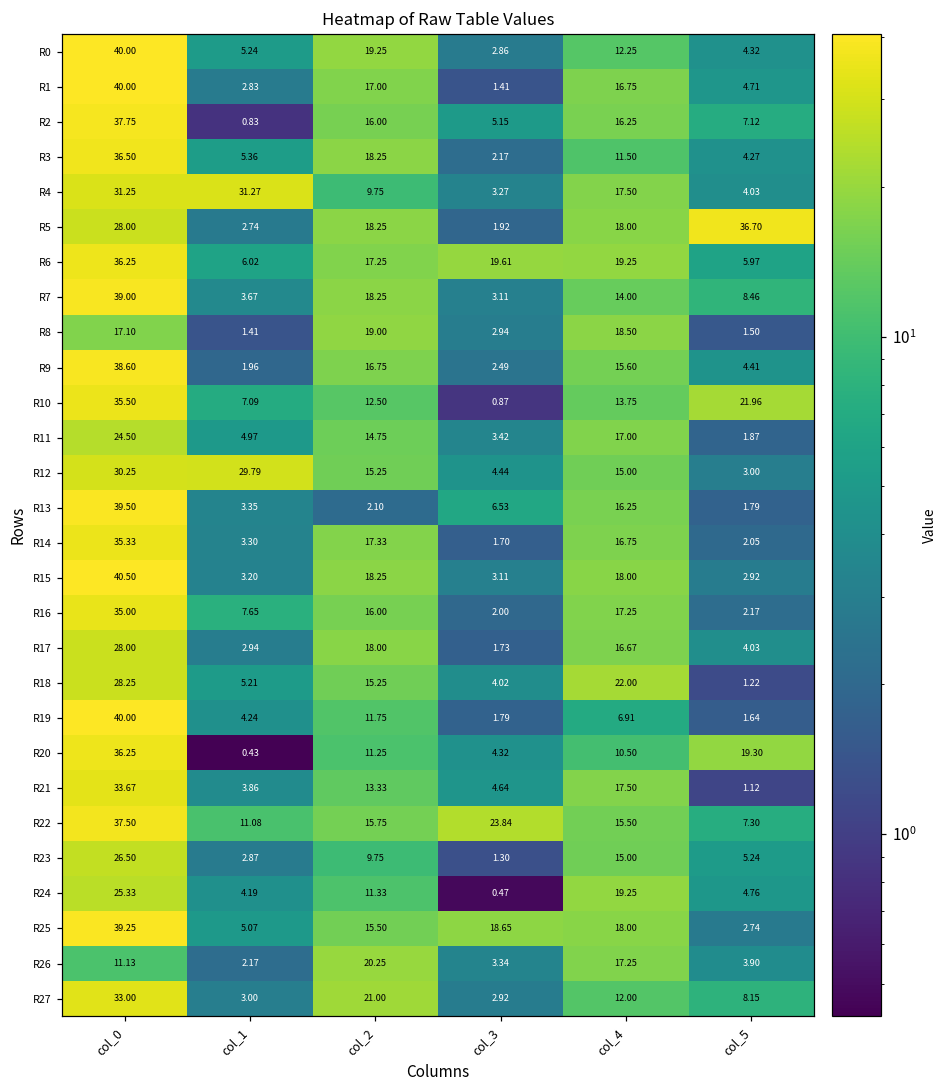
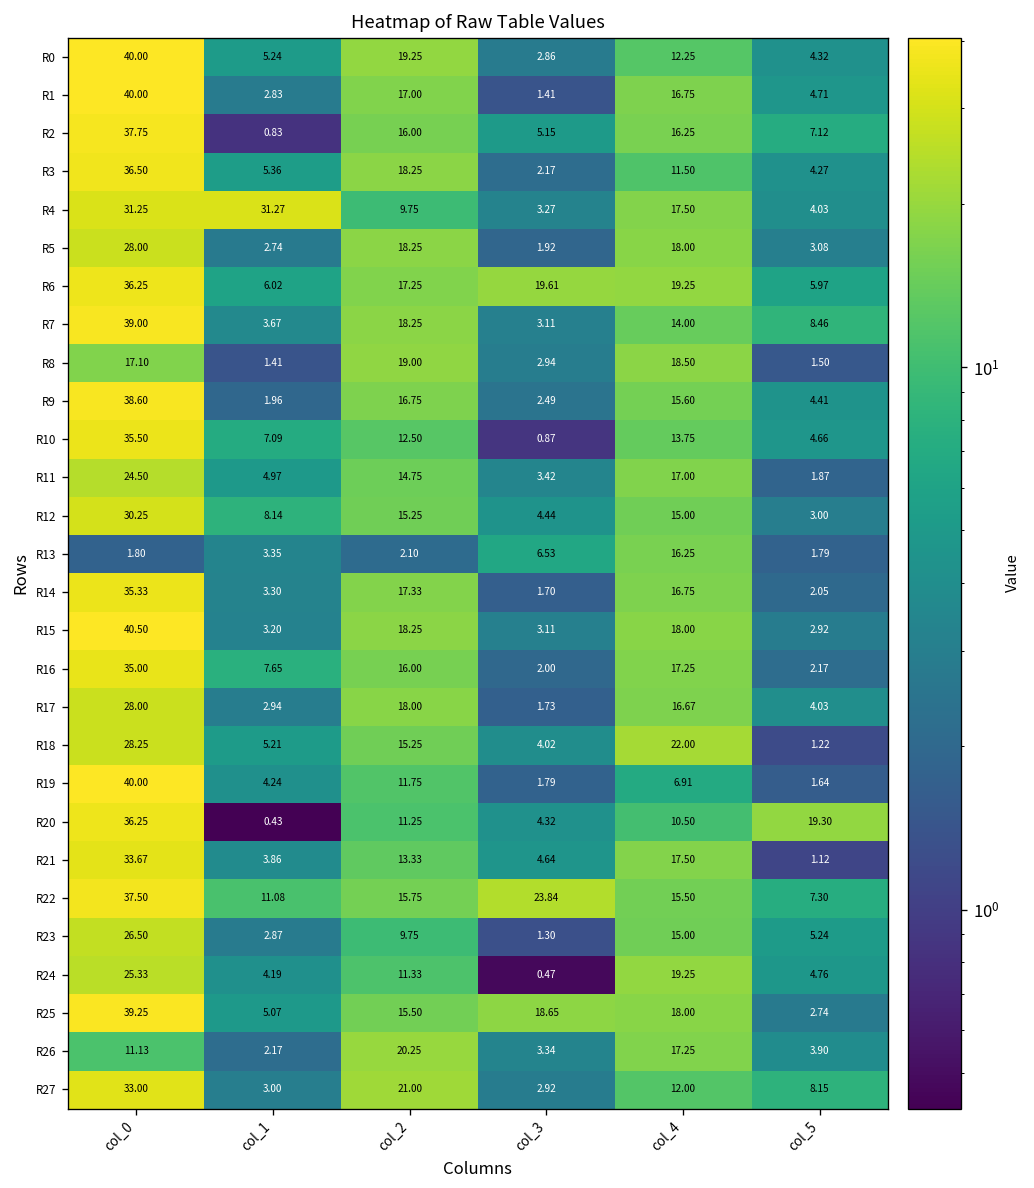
  {
    "R0": {
      "col_0": 40.00,
      "col_1": 5.24,
      "col_2": 19.25,
      "col_3": 2.86,
      "col_4": 12.25,
      "col_5": 4.32
    },
    "R1": {
      "col_0": 40.00,
      "col_1": 2.83,
      "col_2": 17.00,
      "col_3": 1.41,
      "col_4": 16.75,
      "col_5": 4.71
    },
    "R2": {
      "col_0": 37.75,
      "col_1": 0.83,
      "col_2": 16.00,
      "col_3": 5.15,
      "col_4": 16.25,
      "col_5": 7.12
    },
    "R3": {
      "col_0": 36.50,
      "col_1": 5.36,
      "col_2": 18.25,
      "col_3": 2.17,
      "col_4": 11.50,
      "col_5": 4.27
    },
    "R4": {
      "col_0": 31.25,
      "col_1": 31.27,
      "col_2": 9.75,
      "col_3": 3.27,
      "col_4": 17.50,
      "col_5": 4.03
    },
    "R5": {
      "col_0": 28.00,
      "col_1": 2.74,
      "col_2": 18.25,
      "col_3": 1.92,
      "col_4": 18.00,
-     "col_5": 36.70
+     "col_5": 3.08
    },
    "R6": {
      "col_0": 36.25,
      "col_1": 6.02,
      "col_2": 17.25,
      "col_3": 19.61,
      "col_4": 19.25,
      "col_5": 5.97
    },
    "R7": {
      "col_0": 39.00,
      "col_1": 3.67,
      "col_2": 18.25,
      "col_3": 3.11,
      "col_4": 14.00,
      "col_5": 8.46
    },
    "R8": {
      "col_0": 17.10,
      "col_1": 1.41,
      "col_2": 19.00,
      "col_3": 2.94,
      "col_4": 18.50,
      "col_5": 1.50
    },
    "R9": {
      "col_0": 38.60,
      "col_1": 1.96,
      "col_2": 16.75,
      "col_3": 2.49,
      "col_4": 15.60,
      "col_5": 4.41
    },
    "R10": {
      "col_0": 35.50,
      "col_1": 7.09,
      "col_2": 12.50,
      "col_3": 0.87,
      "col_4": 13.75,
-     "col_5": 21.96
+     "col_5": 4.66
    },
    "R11": {
      "col_0": 24.50,
      "col_1": 4.97,
      "col_2": 14.75,
      "col_3": 3.42,
      "col_4": 17.00,
      "col_5": 1.87
    },
    "R12": {
      "col_0": 30.25,
-     "col_1": 29.79,
+     "col_1": 8.14,
      "col_2": 15.25,
      "col_3": 4.44,
      "col_4": 15.00,
      "col_5": 3.00
    },
    "R13": {
-     "col_0": 39.50,
+     "col_0": 1.80,
      "col_1": 3.35,
      "col_2": 2.10,
      "col_3": 6.53,
      "col_4": 16.25,
      "col_5": 1.79
    },
    "R14": {
      "col_0": 35.33,
      "col_1": 3.30,
      "col_2": 17.33,
      "col_3": 1.70,
      "col_4": 16.75,
      "col_5": 2.05
    },
    "R15": {
      "col_0": 40.50,
      "col_1": 3.20,
      "col_2": 18.25,
      "col_3": 3.11,
      "col_4": 18.00,
      "col_5": 2.92
    },
    "R16": {
      "col_0": 35.00,
      "col_1": 7.65,
      "col_2": 16.00,
      "col_3": 2.00,
      "col_4": 17.25,
      "col_5": 2.17
    },
    "R17": {
      "col_0": 28.00,
      "col_1": 2.94,
      "col_2": 18.00,
      "col_3": 1.73,
      "col_4": 16.67,
      "col_5": 4.03
    },
    "R18": {
      "col_0": 28.25,
      "col_1": 5.21,
      "col_2": 15.25,
      "col_3": 4.02,
      "col_4": 22.00,
      "col_5": 1.22
    },
    "R19": {
      "col_0": 40.00,
      "col_1": 4.24,
      "col_2": 11.75,
      "col_3": 1.79,
      "col_4": 6.91,
      "col_5": 1.64
    },
    "R20": {
      "col_0": 36.25,
      "col_1": 0.43,
      "col_2": 11.25,
      "col_3": 4.32,
      "col_4": 10.50,
      "col_5": 19.30
    },
    "R21": {
      "col_0": 33.67,
      "col_1": 3.86,
      "col_2": 13.33,
      "col_3": 4.64,
      "col_4": 17.50,
      "col_5": 1.12
    },
    "R22": {
      "col_0": 37.50,
      "col_1": 11.08,
      "col_2": 15.75,
      "col_3": 23.84,
      "col_4": 15.50,
      "col_5": 7.30
    },
    "R23": {
      "col_0": 26.50,
      "col_1": 2.87,
      "col_2": 9.75,
      "col_3": 1.30,
      "col_4": 15.00,
      "col_5": 5.24
    },
    "R24": {
      "col_0": 25.33,
      "col_1": 4.19,
      "col_2": 11.33,
      "col_3": 0.47,
      "col_4": 19.25,
      "col_5": 4.76
    },
    "R25": {
      "col_0": 39.25,
      "col_1": 5.07,
      "col_2": 15.50,
      "col_3": 18.65,
      "col_4": 18.00,
      "col_5": 2.74
    },
    "R26": {
      "col_0": 11.13,
      "col_1": 2.17,
      "col_2": 20.25,
      "col_3": 3.34,
      "col_4": 17.25,
      "col_5": 3.90
    },
    "R27": {
      "col_0": 33.00,
      "col_1": 3.00,
      "col_2": 21.00,
      "col_3": 2.92,
      "col_4": 12.00,
      "col_5": 8.15
    }
  }
